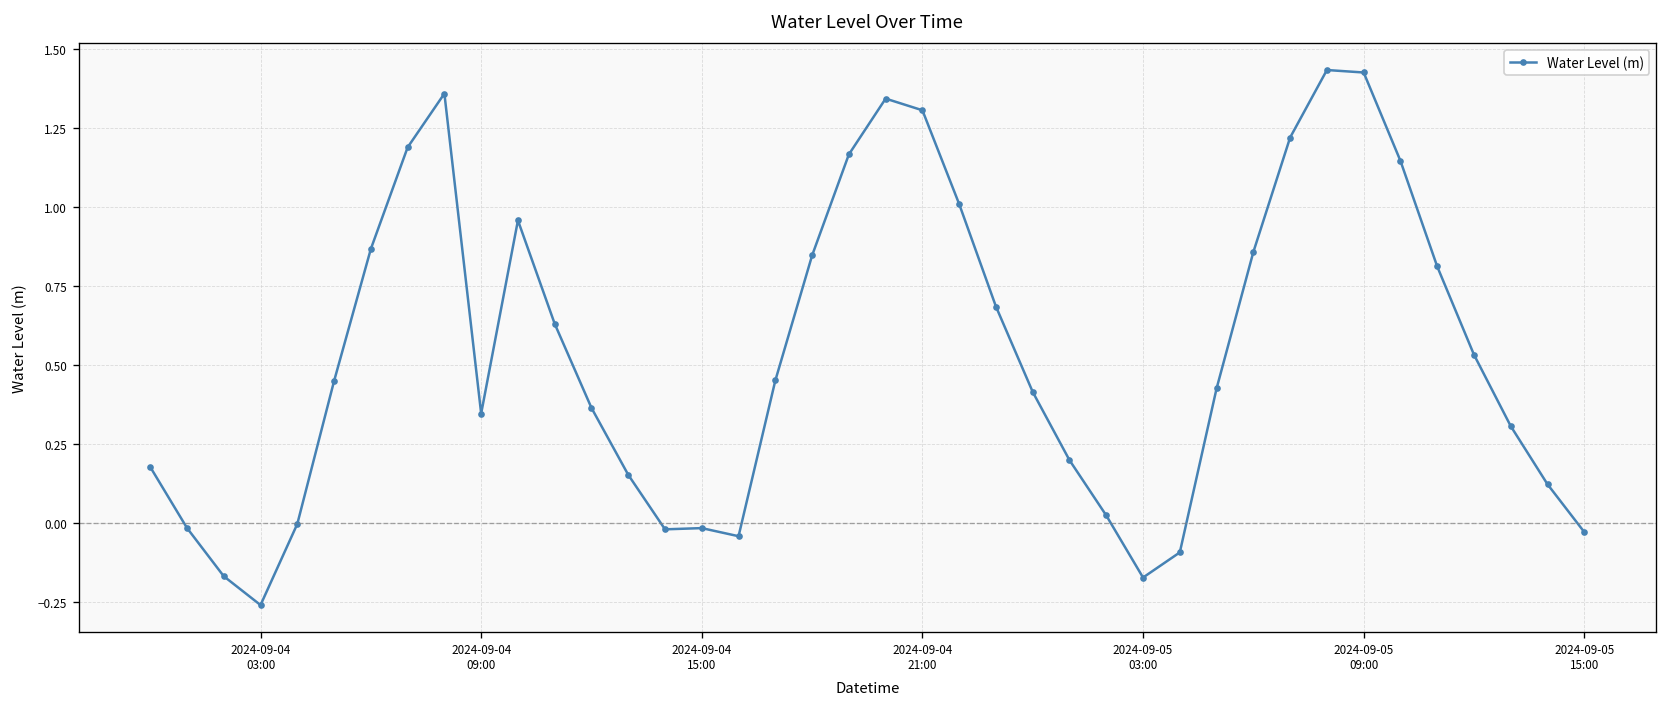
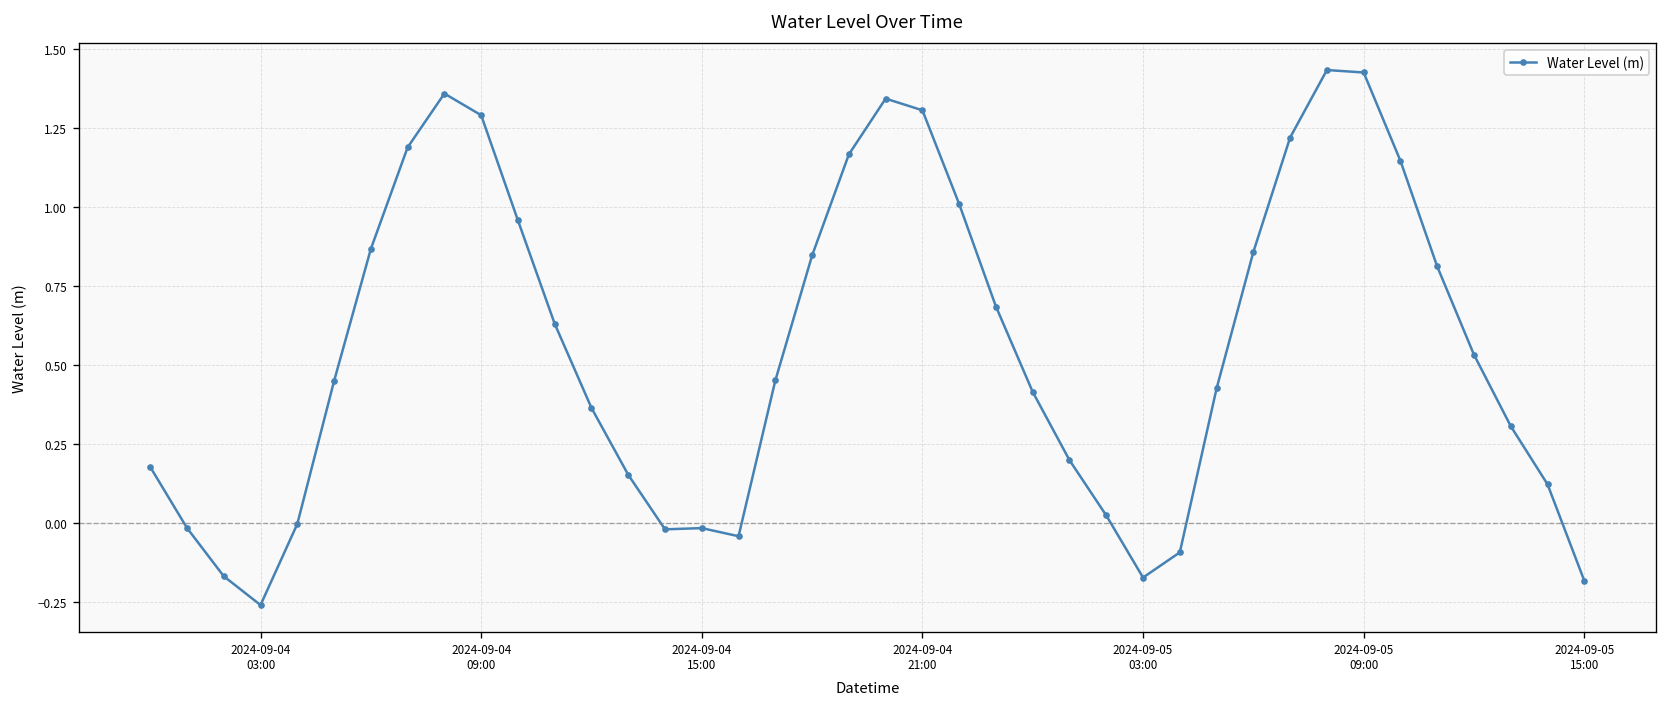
  {
    "2024-09-04 03:00": -0.26,
-   "2024-09-04 09:00": 0.35,
+   "2024-09-04 09:00": 1.29,
    "2024-09-04 15:00": -0.02,
    "2024-09-04 21:00": 1.31,
    "2024-09-05 03:00": -0.17,
    "2024-09-05 09:00": 1.42,
-   "2024-09-05 15:00": -0.03
+   "2024-09-05 15:00": -0.18
  }
